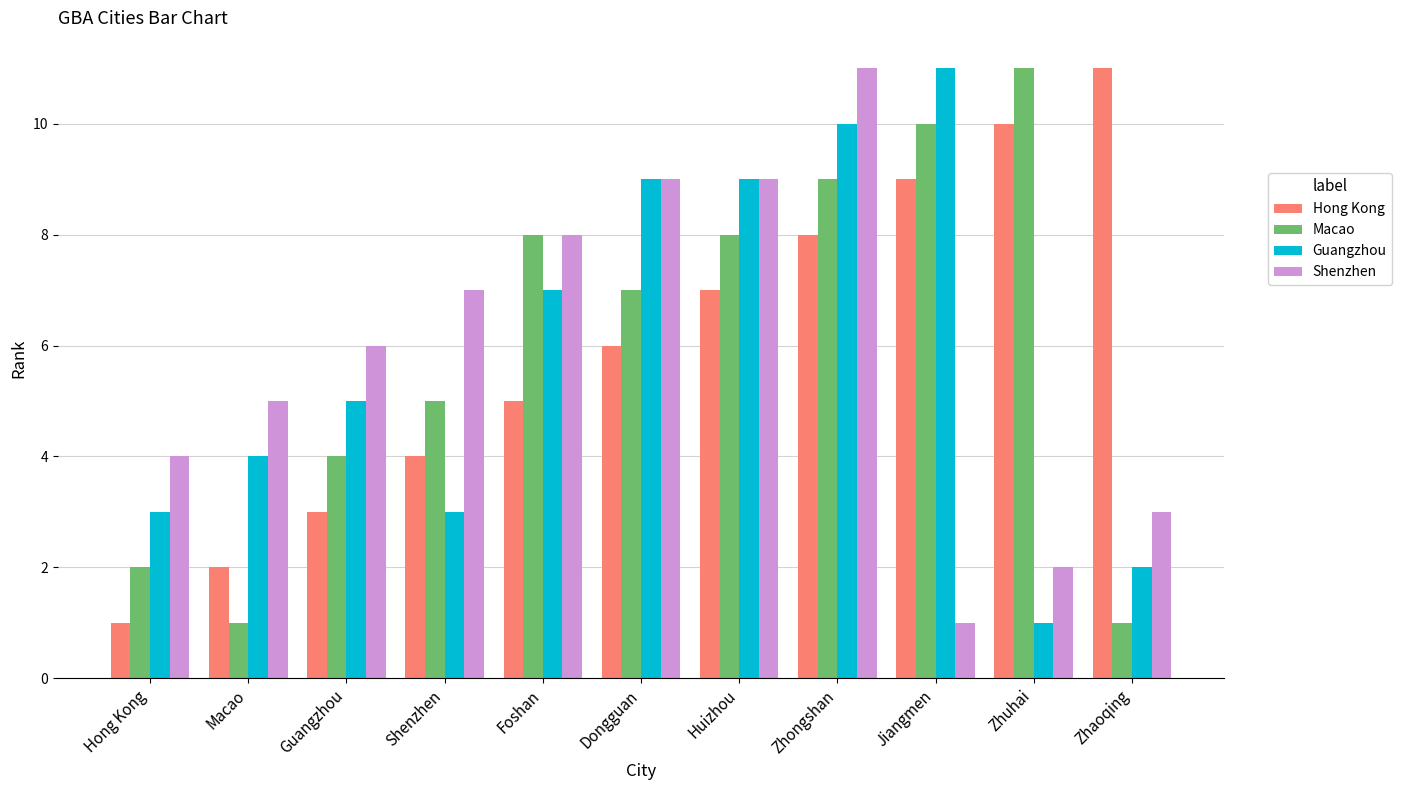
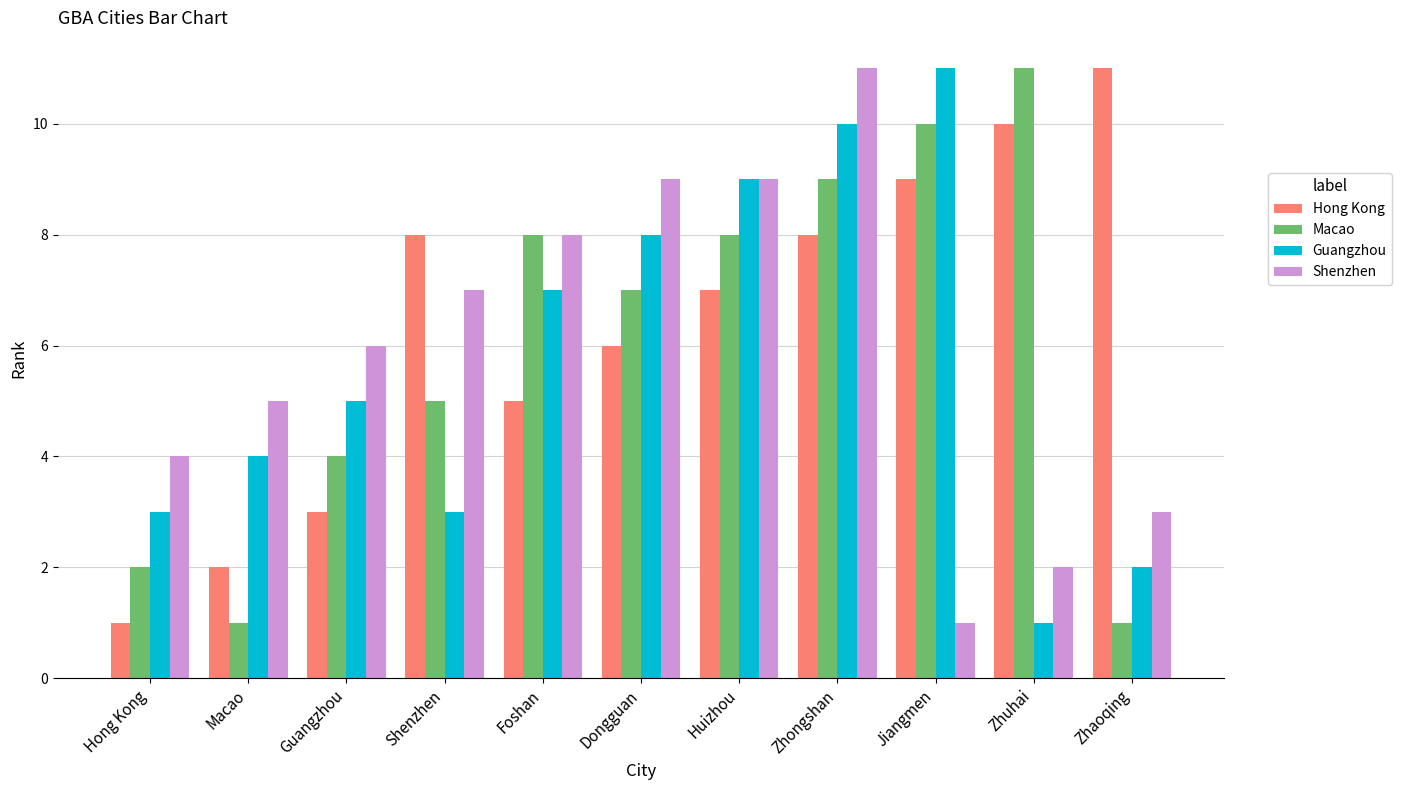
  {
    "Hong Kong": {
      "Hong Kong": 1,
      "Macao": 2,
      "Guangzhou": 3,
-     "Shenzhen": 4,
+     "Shenzhen": 8,
      "Foshan": 5,
      "Dongguan": 6,
      "Huizhou": 7,
      "Zhongshan": 8,
      "Jiangmen": 9,
      "Zhuhai": 10,
      "Zhaoqing": 11
    },
    "Macao": {
      "Hong Kong": 2,
      "Macao": 1,
      "Guangzhou": 4,
      "Shenzhen": 5,
      "Foshan": 8,
      "Dongguan": 7,
      "Huizhou": 8,
      "Zhongshan": 9,
      "Jiangmen": 10,
      "Zhuhai": 11,
      "Zhaoqing": 1
    },
    "Guangzhou": {
      "Hong Kong": 3,
      "Macao": 4,
      "Guangzhou": 5,
      "Shenzhen": 3,
      "Foshan": 7,
-     "Dongguan": 9,
+     "Dongguan": 8,
      "Huizhou": 9,
      "Zhongshan": 10,
      "Jiangmen": 11,
      "Zhuhai": 1,
      "Zhaoqing": 2
    },
    "Shenzhen": {
      "Hong Kong": 4,
      "Macao": 5,
      "Guangzhou": 6,
      "Shenzhen": 7,
      "Foshan": 8,
      "Dongguan": 9,
      "Huizhou": 9,
      "Zhongshan": 11,
      "Jiangmen": 1,
      "Zhuhai": 2,
      "Zhaoqing": 3
    }
  }
